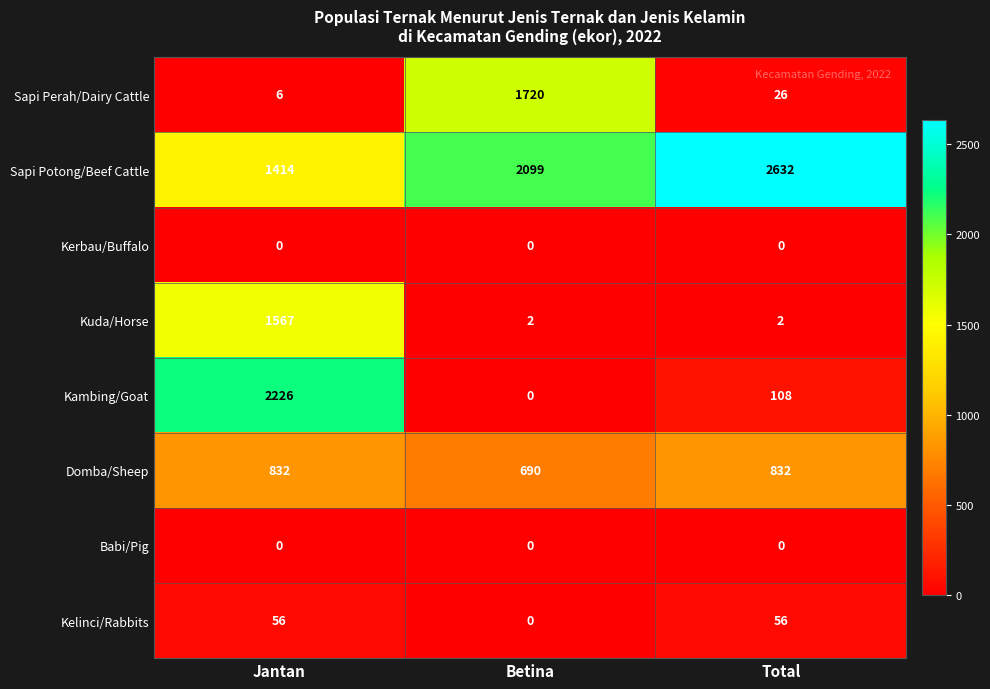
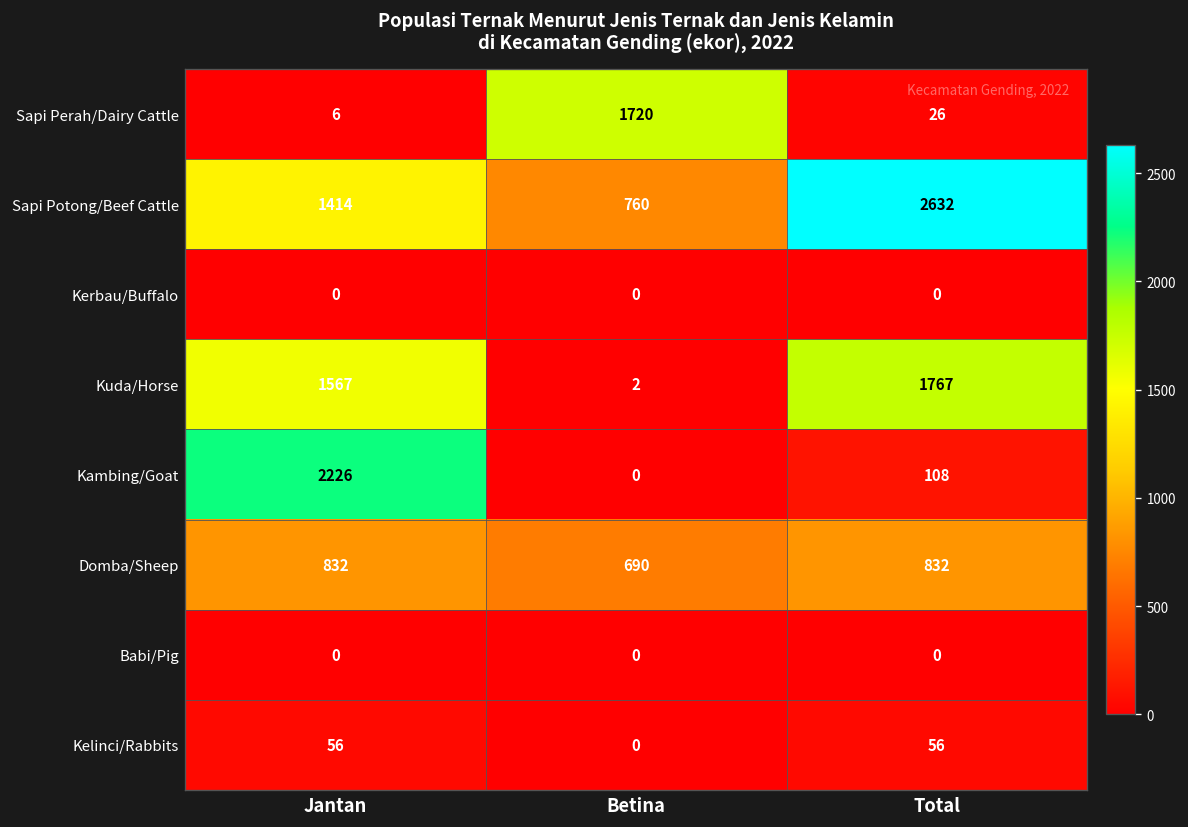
  {
    "Sapi Perah/Dairy Cattle": {
      "Jantan": 6,
      "Betina": 1720
    },
    "Sapi Potong/Beef Cattle": {
      "Jantan": 1414,
-     "Betina": 2099,
+     "Betina": 760,
      "Total": 2632
    },
    "Kerbau/Buffalo": {
      "Jantan": 0,
      "Betina": 0,
      "Total": 0
    },
    "Kuda/Horse": {
      "Jantan": 1567,
      "Betina": 2,
-     "Total": 2
+     "Total": 1767
    },
    "Kambing/Goat": {
      "Jantan": 2226,
      "Betina": 0,
      "Total": 108
    },
    "Domba/Sheep": {
      "Jantan": 832,
      "Betina": 690,
      "Total": 832
    },
    "Babi/Pig": {
      "Jantan": 0,
      "Betina": 0,
      "Total": 0
    },
    "Kelinci/Rabbits": {
      "Jantan": 56,
      "Betina": 0,
      "Total": 56
    }
  }
